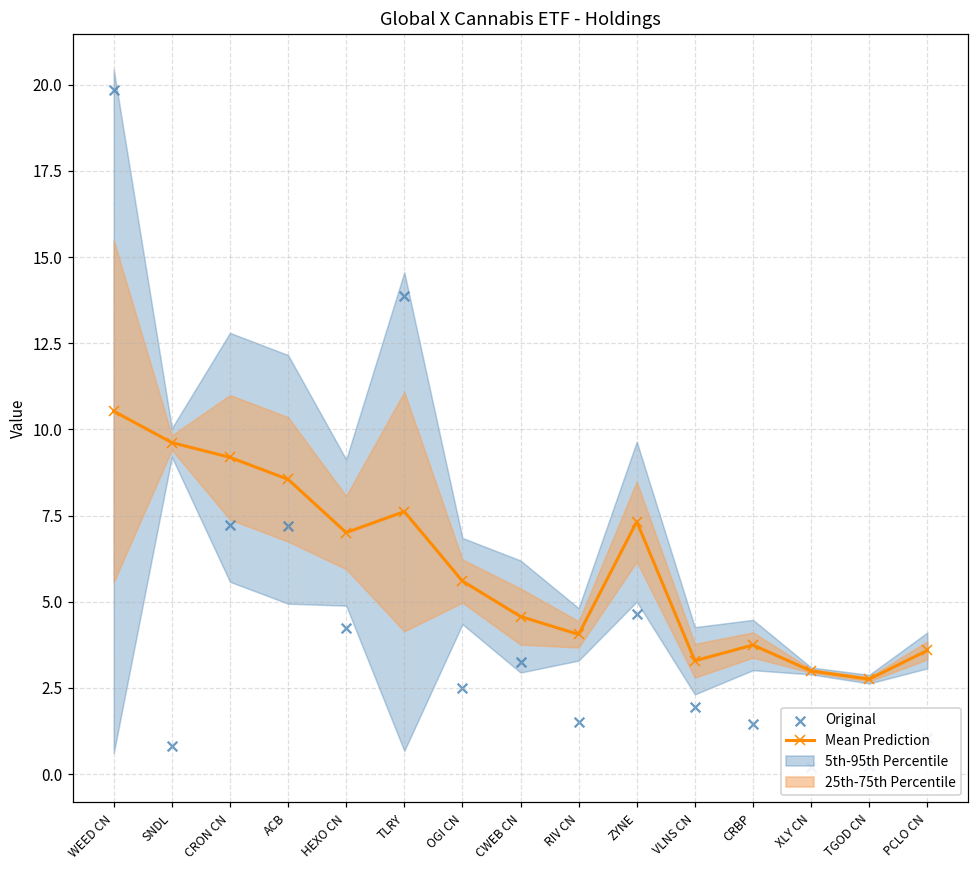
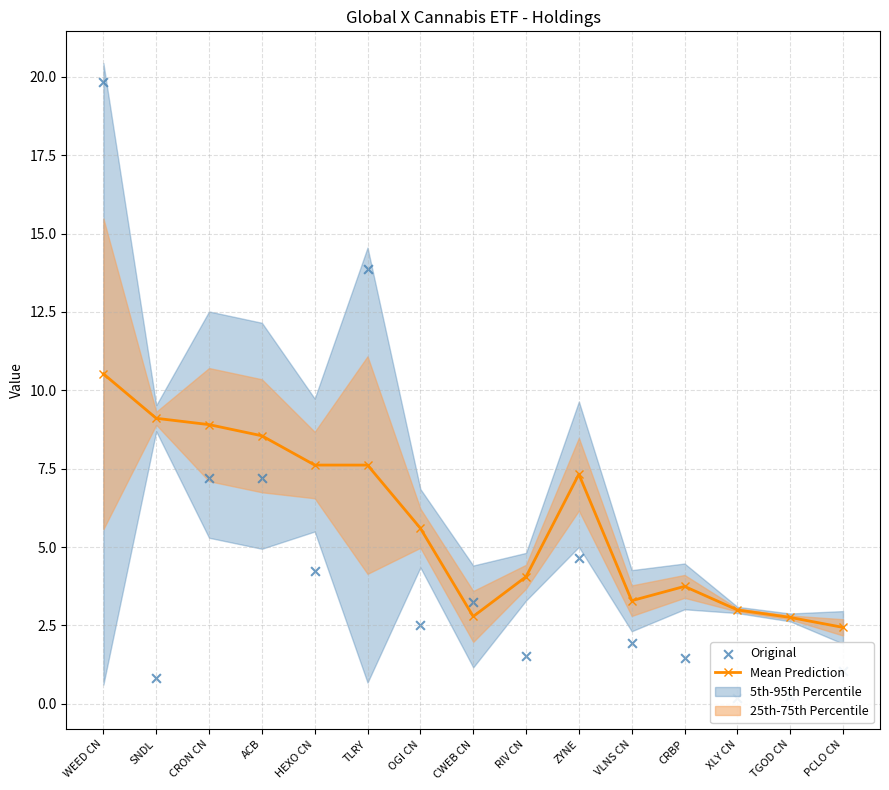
  {
    "Mean Prediction": {
      "WEED CN": 10.5,
-     "SNDL": 9.6,
-     "CRON CN": 9.2,
+     "SNDL": 9.1,
+     "CRON CN": 8.9,
      "ACB": 8.6,
-     "HEXO CN": 7.0,
+     "HEXO CN": 7.6,
      "TLRY": 7.6,
      "OGI CN": 5.6,
-     "CWEB CN": 4.6,
+     "CWEB CN": 2.8,
      "RIV CN": 4.1,
      "ZYNE": 7.3,
      "VLNS CN": 3.3,
      "CRBP": 3.7,
-     "PCLO CN": 3.6
+     "PCLO CN": 2.4
    }
  }
